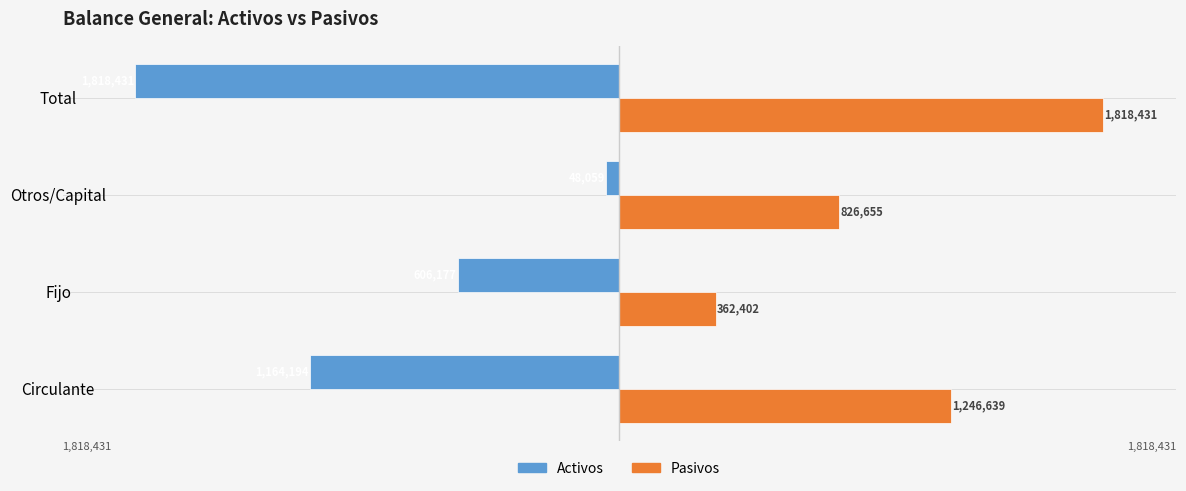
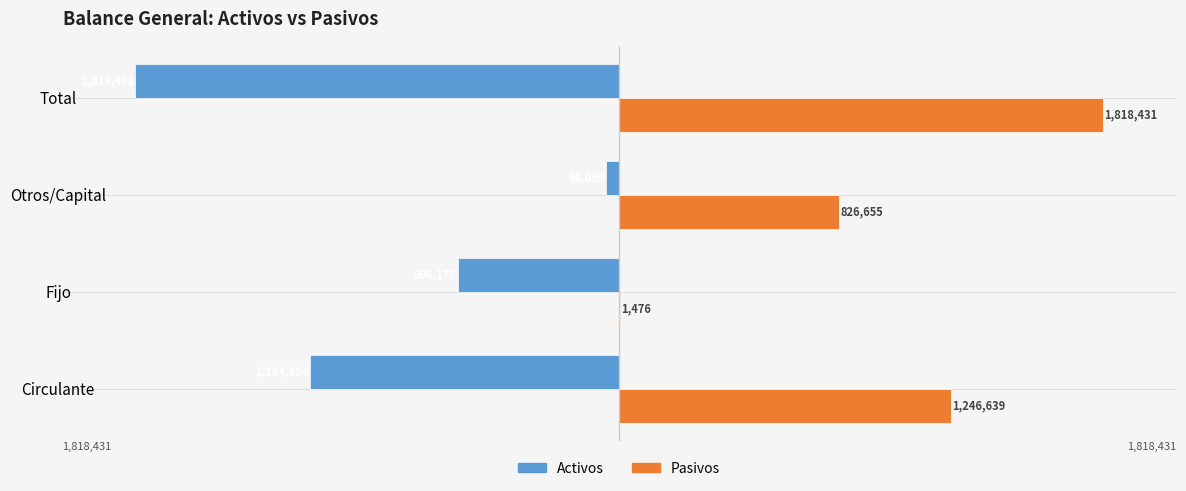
  {
    "Pasivos": {
      "Total": "1,818,431",
      "Otros/Capital": "826,655",
-     "Fijo": "362,402",
+     "Fijo": "1,476",
      "Circulante": "1,246,639"
    }
  }
